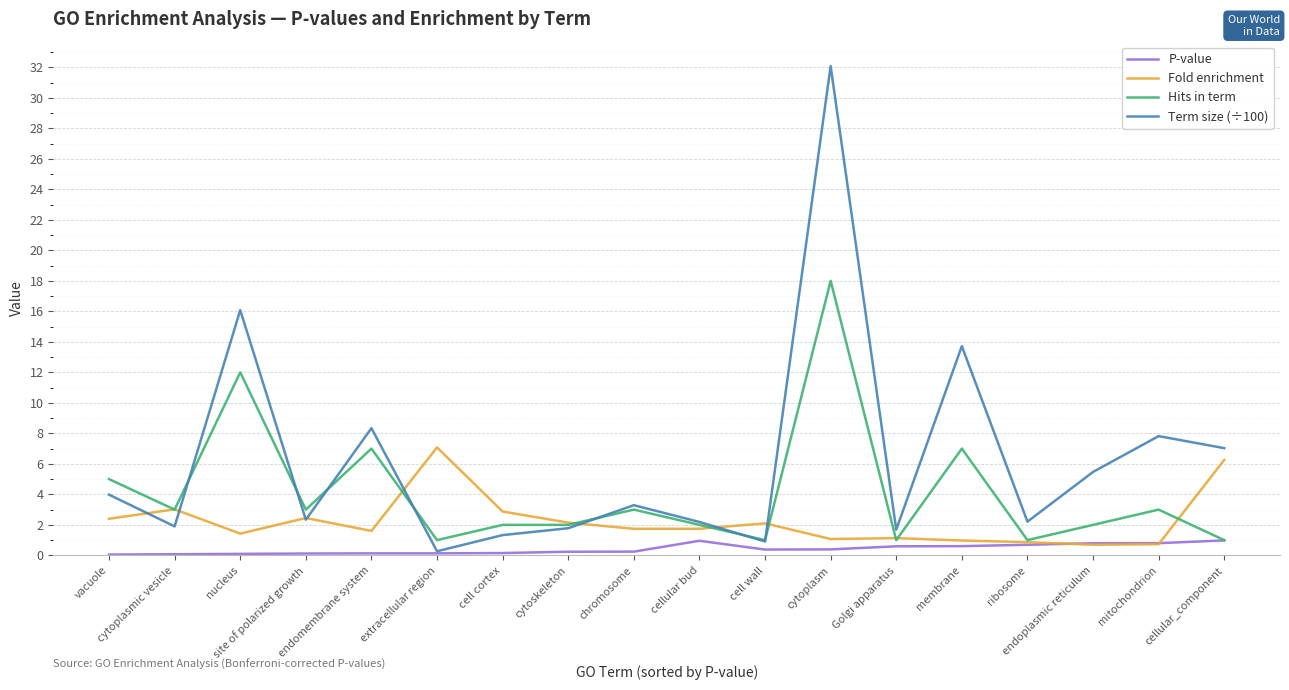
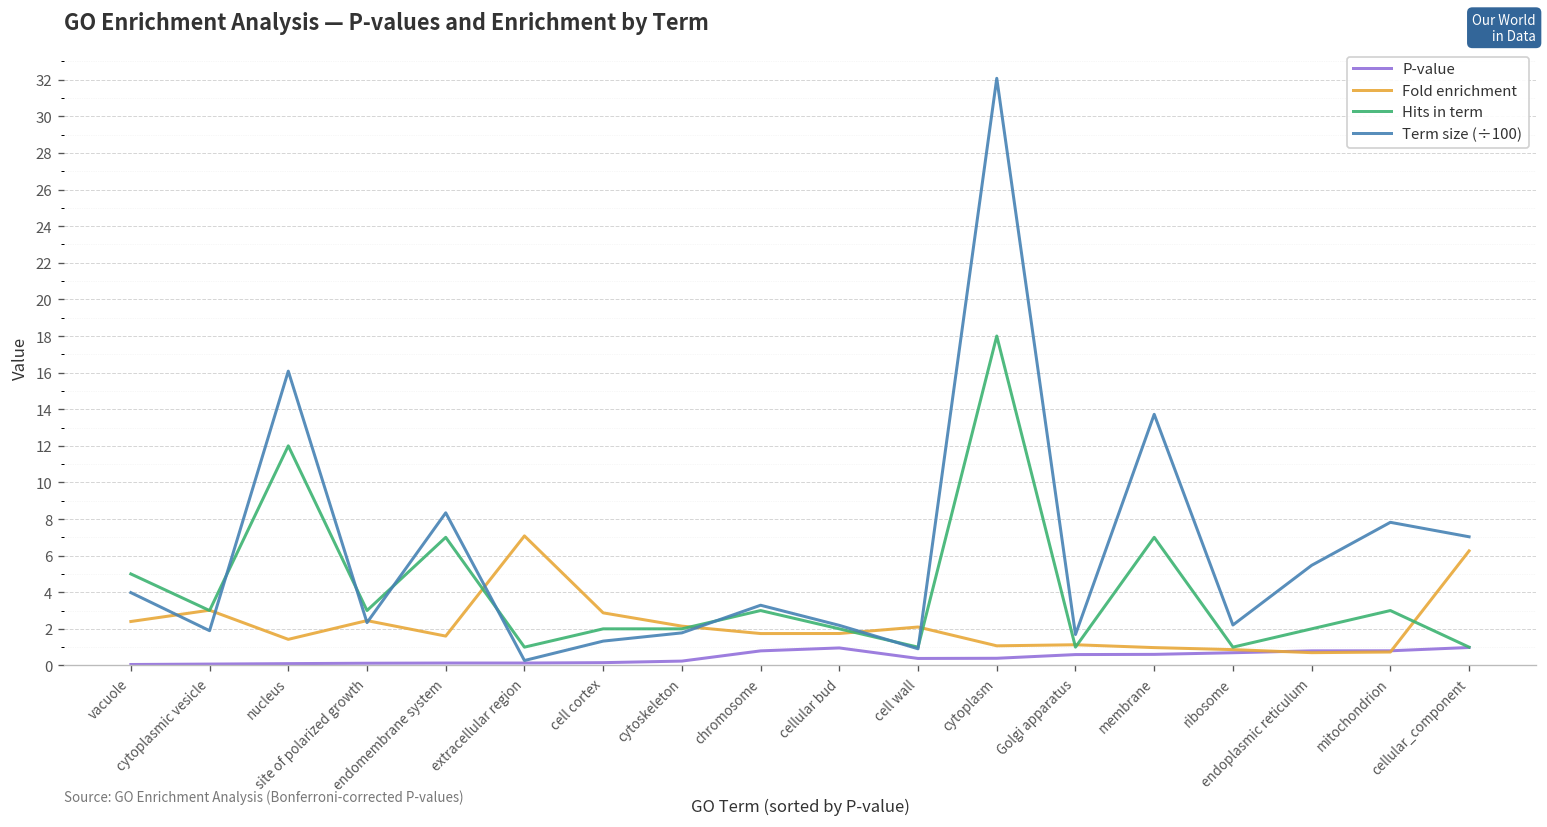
  {
    "P-value": {
      "vacuole": 0.1,
      "cytoplasmic vesicle": 0.1,
      "nucleus": 0.1,
      "site of polarized growth": 0.1,
      "endomembrane system": 0.1,
      "cell cortex": 0.2,
      "cytoskeleton": 0.2,
-     "chromosome": 0.2,
+     "chromosome": 0.8,
      "cellular bud": 1.0,
      "cell wall": 0.4,
      "cytoplasm": 0.4,
      "Golgi apparatus": 0.6,
      "membrane": 0.6,
      "ribosome": 0.7
    },
    "Fold enrichment": {
      "vacuole": 2.4,
      "nucleus": 1.4,
      "endomembrane system": 1.6,
      "extracellular region": 7.1,
      "cell cortex": 2.9,
      "chromosome": 1.7,
      "cellular bud": 1.7,
      "cell wall": 2.1,
      "cytoplasm": 1.1,
      "membrane": 1.0,
      "cellular_component": 6.3
    },
    "Hits in term": {
      "vacuole": 5.0,
      "nucleus": 12.0,
      "site of polarized growth": 3.0,
      "endomembrane system": 7.0,
      "extracellular region": 1.0,
      "cell cortex": 2.0,
      "chromosome": 3.0,
      "cellular bud": 2.0,
      "cytoplasm": 18.0,
      "membrane": 7.0,
      "endoplasmic reticulum": 2.0,
      "mitochondrion": 3.0
    },
    "Term size (÷100)": {
      "vacuole": 4.0,
      "cytoplasmic vesicle": 1.9,
      "nucleus": 16.1,
      "endomembrane system": 8.3,
      "cell cortex": 1.3,
      "cytoskeleton": 1.8,
      "chromosome": 3.3,
      "cellular bud": 2.2,
      "cytoplasm": 32.1,
      "Golgi apparatus": 1.7,
      "membrane": 13.7,
      "ribosome": 2.2,
      "endoplasmic reticulum": 5.5,
      "mitochondrion": 7.8,
      "cellular_component": 7.0
    }
  }
